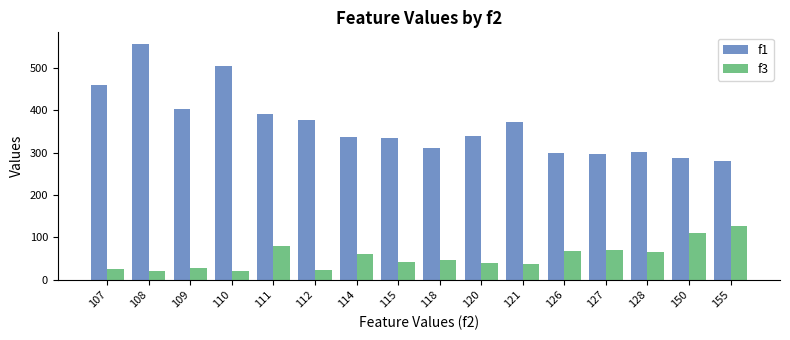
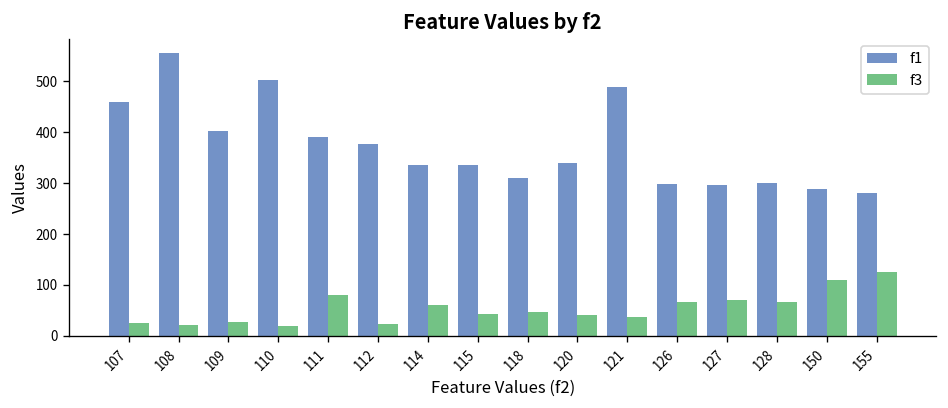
  {
    "f1": {
      "107": 460,
      "108": 560,
      "109": 400,
      "110": 500,
      "111": 390,
      "112": 380,
      "114": 340,
      "115": 340,
      "118": 310,
      "120": 340,
-     "121": 370,
+     "121": 490,
      "126": 300,
      "127": 300,
      "128": 300,
      "150": 290,
      "155": 280
    },
    "f3": {
      "107": 30,
      "108": 20,
      "109": 30,
      "110": 20,
      "111": 80,
      "112": 20,
      "114": 60,
      "115": 40,
      "118": 50,
      "120": 40,
      "121": 40,
      "126": 70,
      "127": 70,
      "128": 70,
      "150": 110,
      "155": 130
    }
  }
